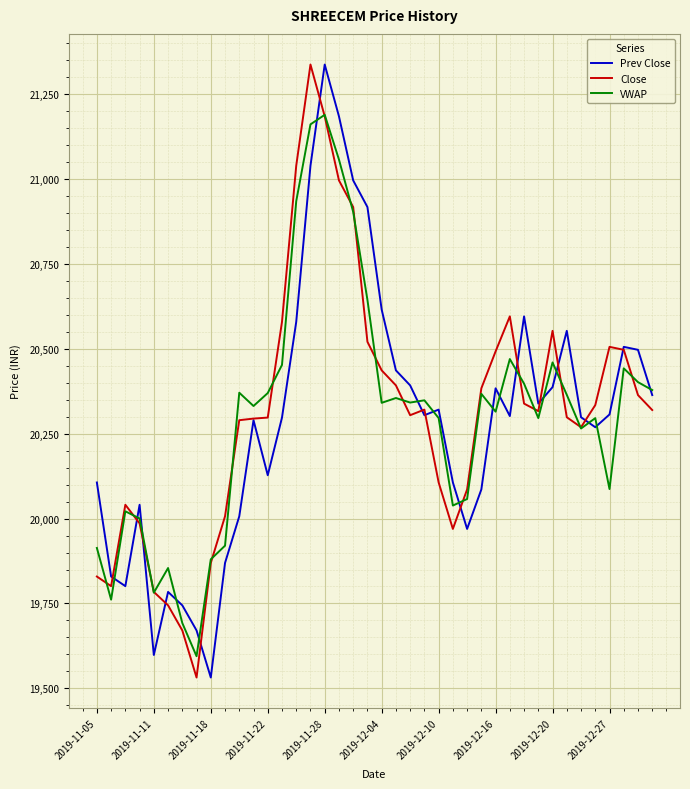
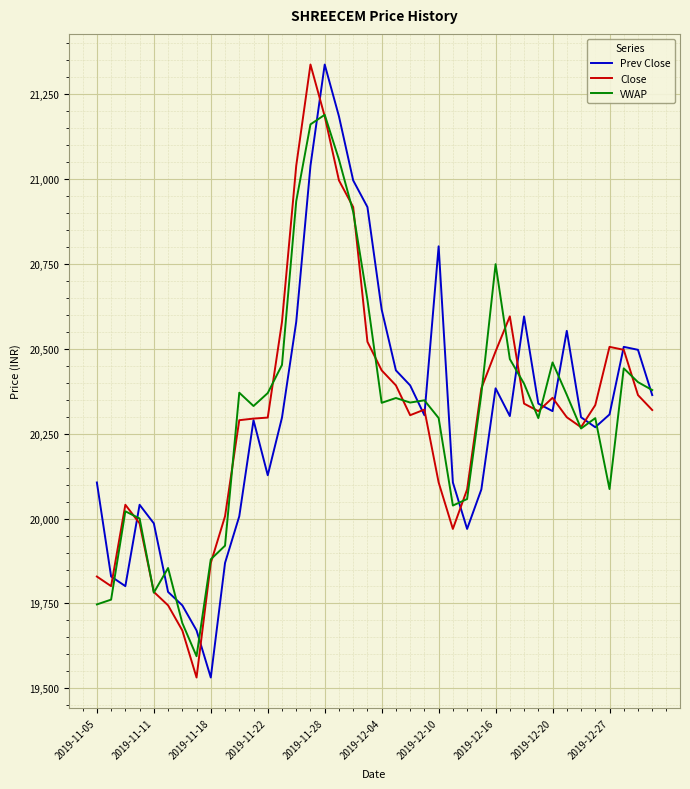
  {
    "Prev Close": {
      "2019-11-05": "20,110",
-     "2019-11-11": "19,600",
+     "2019-11-11": "19,990",
      "2019-11-18": "19,530",
      "2019-11-22": "20,130",
      "2019-11-28": "21,340",
      "2019-12-04": "20,620",
-     "2019-12-10": "20,320",
+     "2019-12-10": "20,800",
      "2019-12-16": "20,380",
-     "2019-12-20": "20,390",
+     "2019-12-20": "20,320",
      "2019-12-27": "20,310"
    },
    "Close": {
      "2019-11-05": "19,830",
      "2019-11-18": "19,870",
      "2019-11-22": "20,300",
      "2019-12-04": "20,440",
      "2019-12-10": "20,110",
      "2019-12-16": "20,490",
-     "2019-12-20": "20,550",
+     "2019-12-20": "20,360",
      "2019-12-27": "20,510"
    },
    "VWAP": {
-     "2019-11-05": "19,910",
+     "2019-11-05": "19,750",
      "2019-11-18": "19,880",
      "2019-11-22": "20,370",
      "2019-12-04": "20,340",
      "2019-12-10": "20,300",
-     "2019-12-16": "20,320",
+     "2019-12-16": "20,750",
      "2019-12-20": "20,460",
      "2019-12-27": "20,090"
    }
  }
